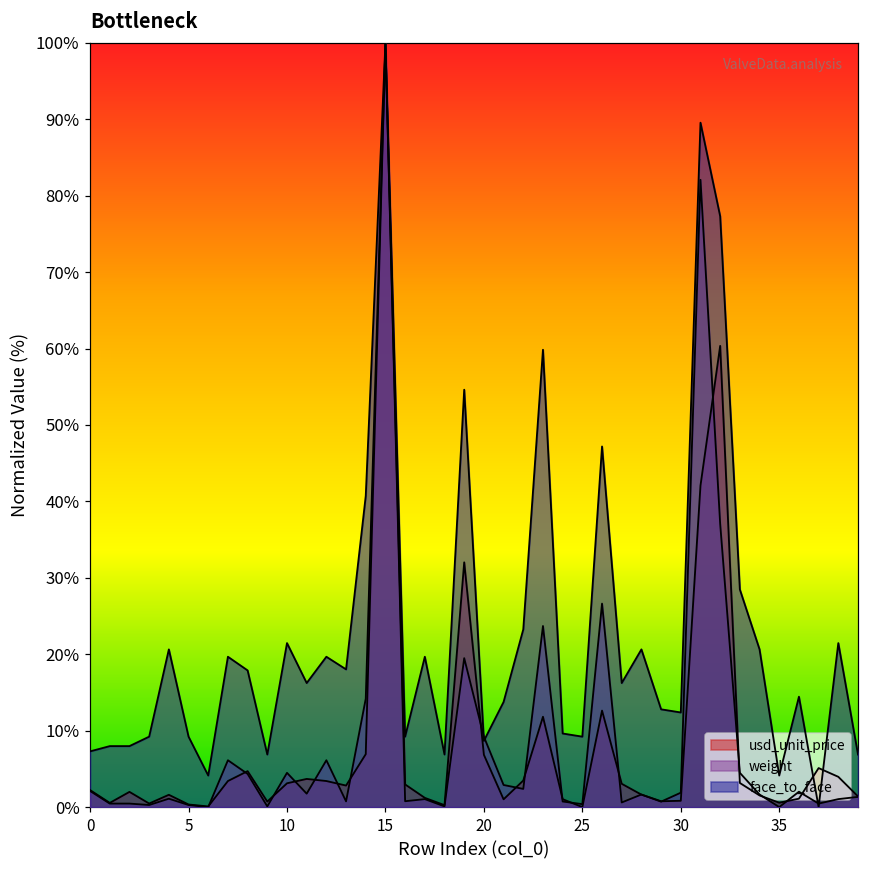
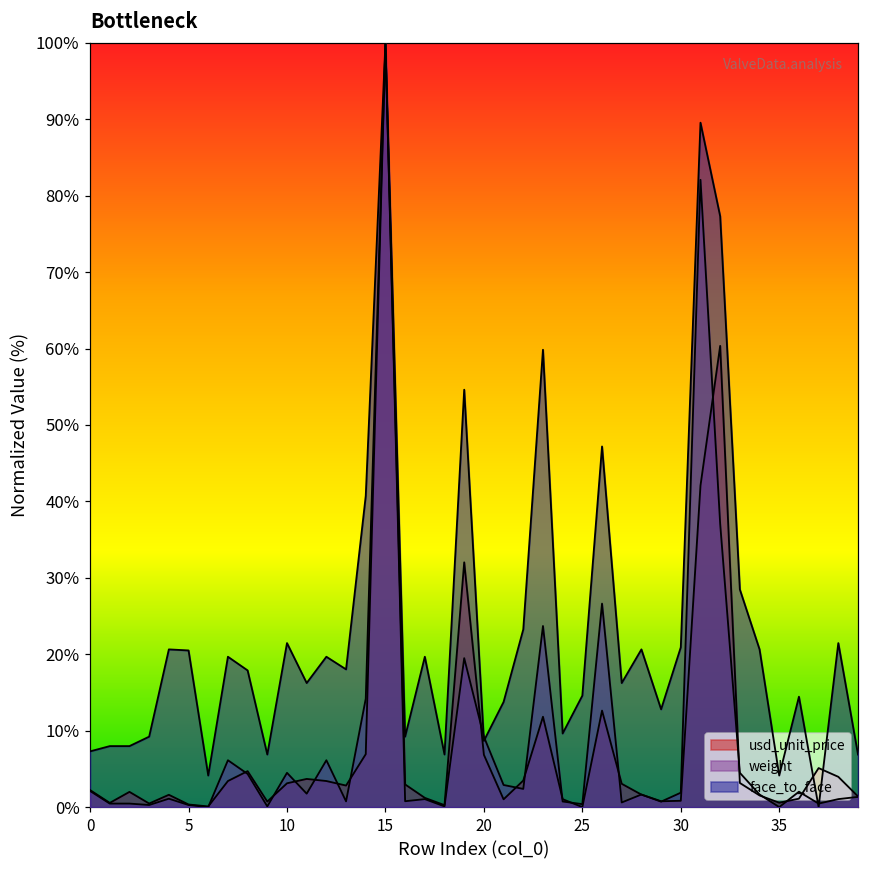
  {
    "usd_unit_price": {
      "10": "3%",
      "20": "7%",
      "25": "0%",
      "30": "1%",
      "35": "1%"
    },
    "weight": {
      "10": "4%",
      "20": "9%",
      "25": "0%",
      "30": "2%",
      "35": "0%"
    },
    "face_to_face": {
      "0": "7%",
-     "5": "9%",
+     "5": "20%",
      "10": "21%",
      "20": "9%",
-     "25": "9%",
-     "30": "12%"
+     "25": "15%",
+     "30": "21%"
    }
  }
